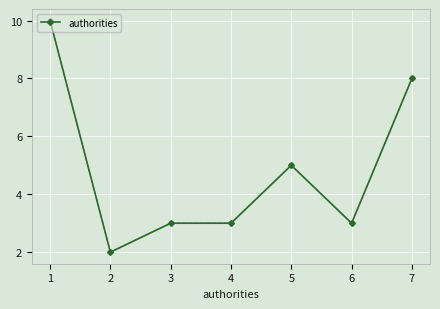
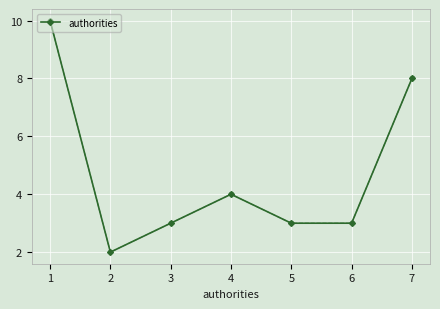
  {
    "2": 2,
    "3": 3,
-   "4": 3,
-   "5": 5,
+   "4": 4,
+   "5": 3,
    "6": 3,
    "7": 8
  }
